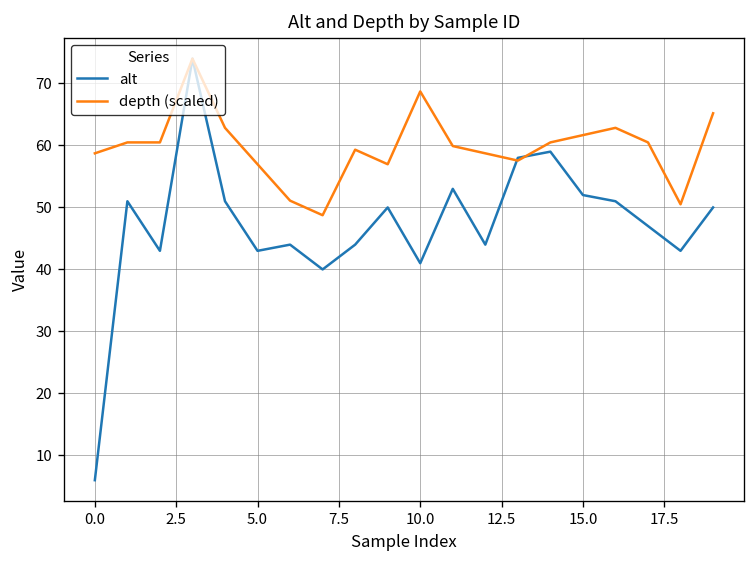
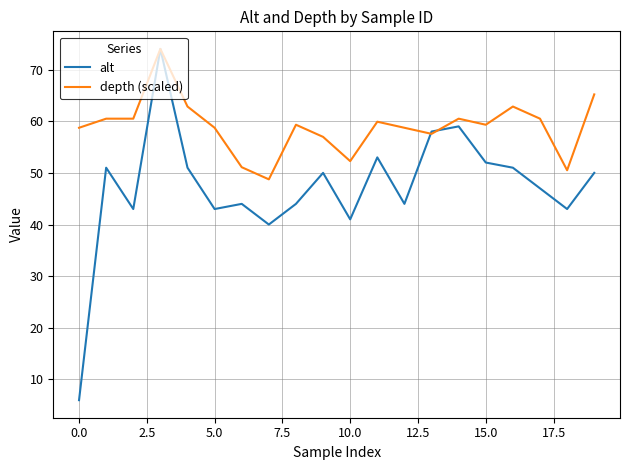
  {
    "alt": {
      "0.0": 6,
      "5.0": 43,
      "10.0": 41,
      "15.0": 52
    },
    "depth (scaled)": {
      "0.0": 59,
-     "5.0": 57,
-     "10.0": 69,
-     "15.0": 62
+     "5.0": 59,
+     "10.0": 52,
+     "15.0": 59
    }
  }
